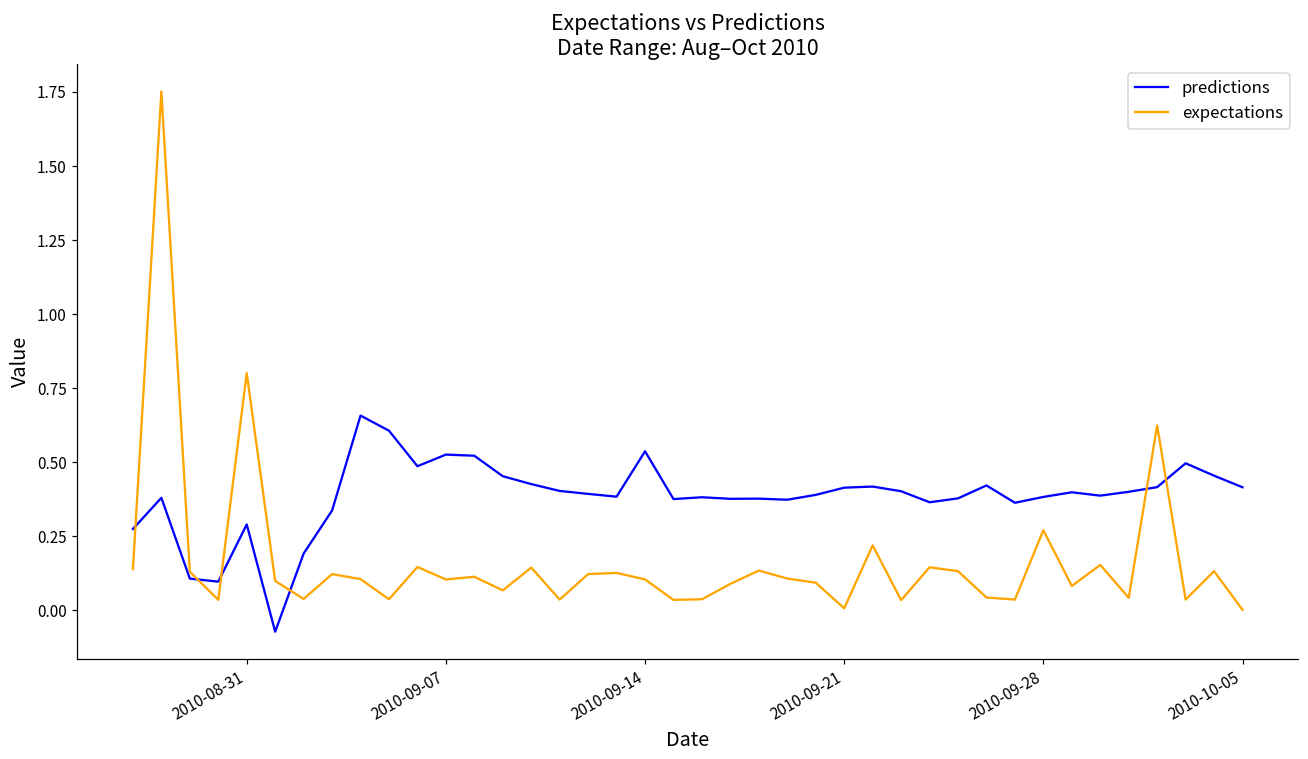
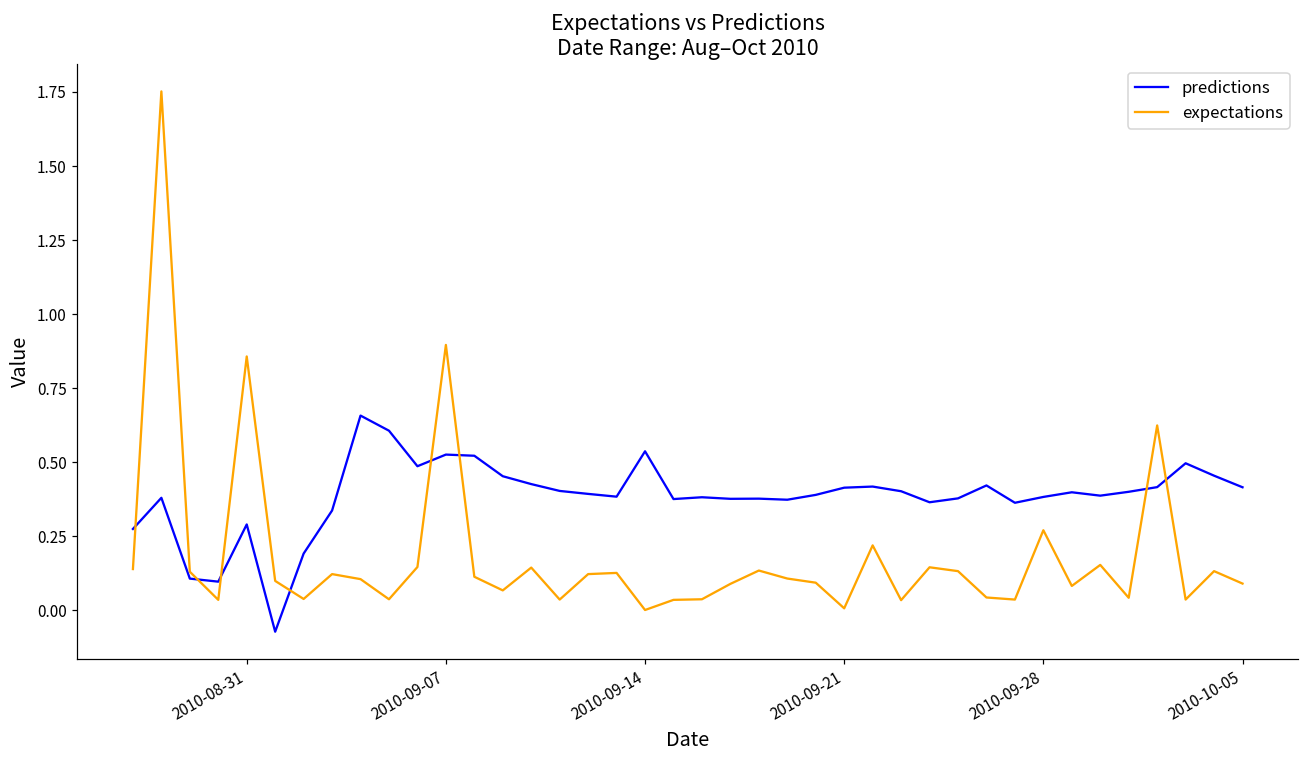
  {
    "predictions": {
      "2010-08-31": 0.29,
      "2010-09-07": 0.53,
      "2010-09-14": 0.54,
      "2010-09-21": 0.41,
      "2010-09-28": 0.38,
      "2010-10-05": 0.42
    },
    "expectations": {
-     "2010-08-31": 0.80,
-     "2010-09-07": 0.10,
-     "2010-09-14": 0.10,
+     "2010-08-31": 0.86,
+     "2010-09-07": 0.90,
+     "2010-09-14": 0.00,
      "2010-09-21": 0.01,
      "2010-09-28": 0.27,
-     "2010-10-05": 0.00
+     "2010-10-05": 0.09
    }
  }
